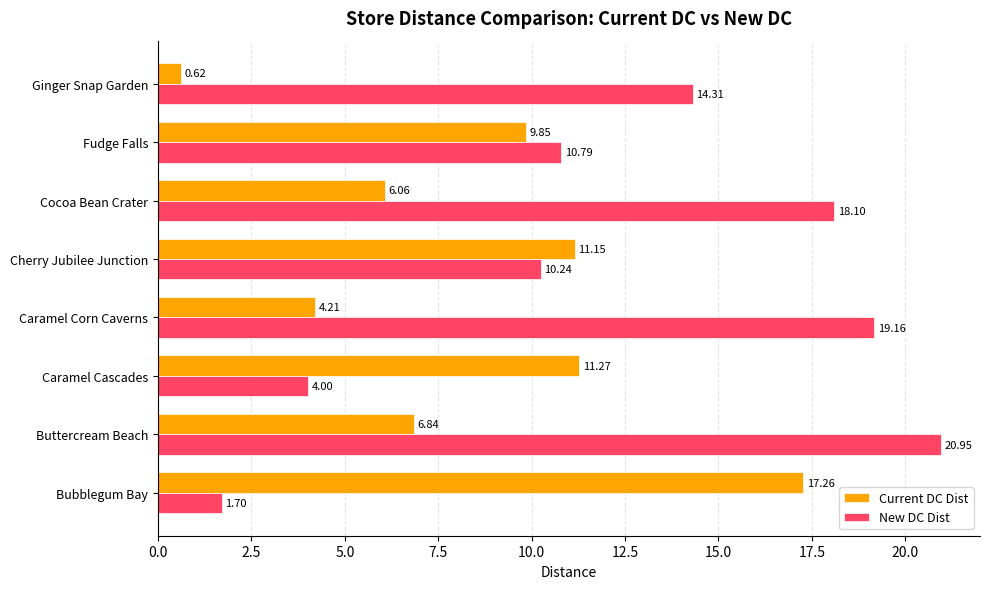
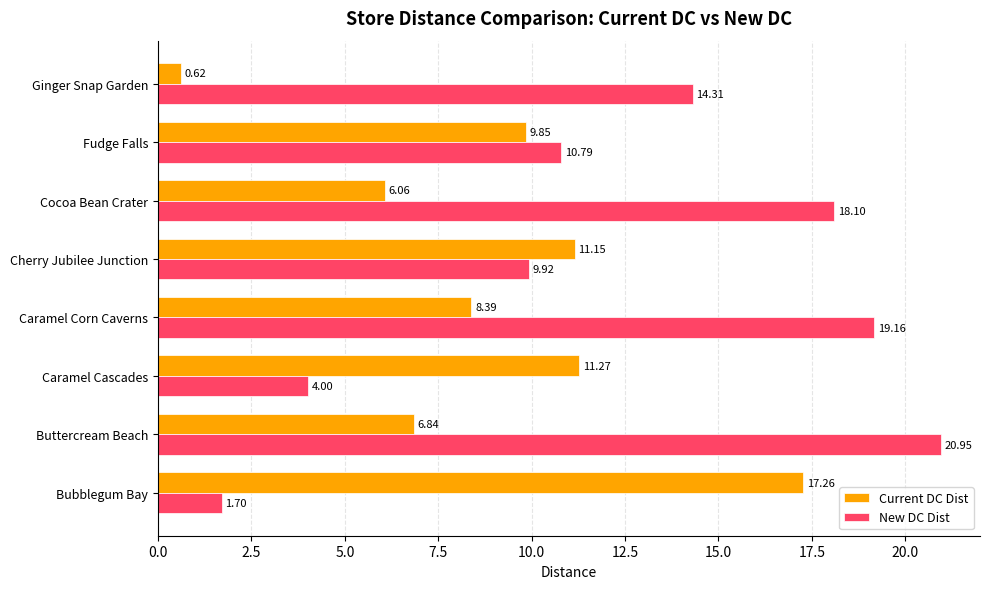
  {
    "Current DC Dist": {
      "Ginger Snap Garden": 0.62,
      "Fudge Falls": 9.85,
      "Cocoa Bean Crater": 6.06,
      "Cherry Jubilee Junction": 11.15,
-     "Caramel Corn Caverns": 4.21,
+     "Caramel Corn Caverns": 8.39,
      "Caramel Cascades": 11.27,
      "Buttercream Beach": 6.84,
      "Bubblegum Bay": 17.26
    },
    "New DC Dist": {
      "Ginger Snap Garden": 14.31,
      "Fudge Falls": 10.79,
      "Cocoa Bean Crater": 18.10,
-     "Cherry Jubilee Junction": 10.24,
+     "Cherry Jubilee Junction": 9.92,
      "Caramel Corn Caverns": 19.16,
      "Caramel Cascades": 4.00,
      "Buttercream Beach": 20.95,
      "Bubblegum Bay": 1.70
    }
  }
